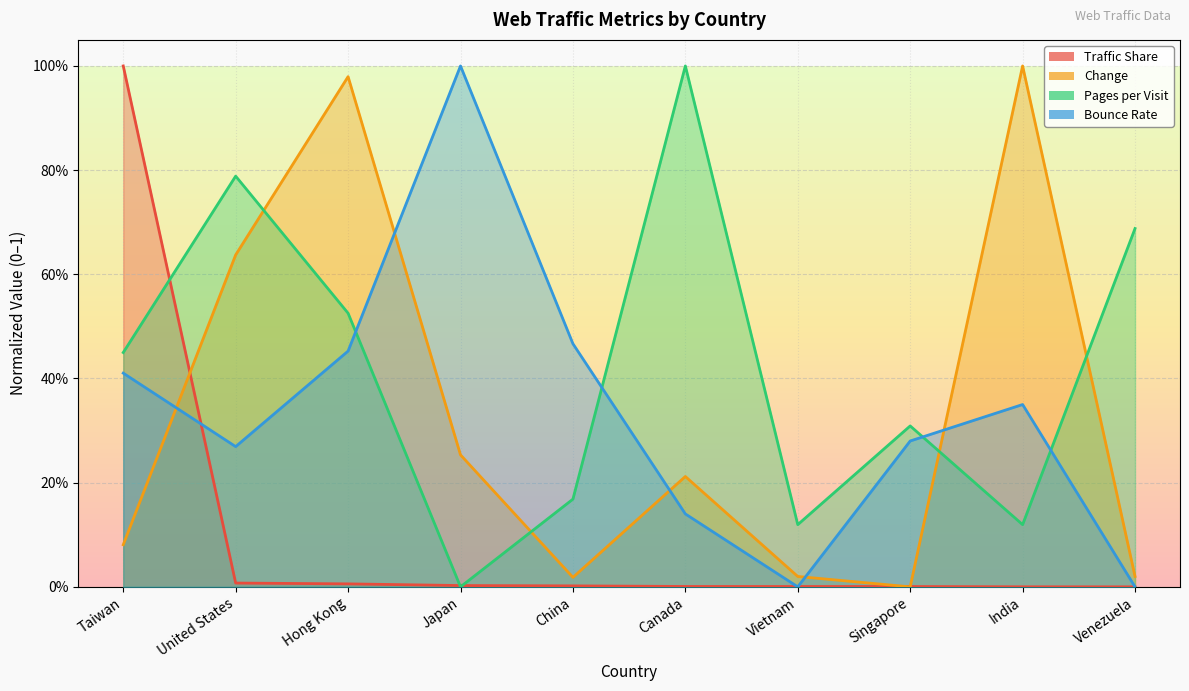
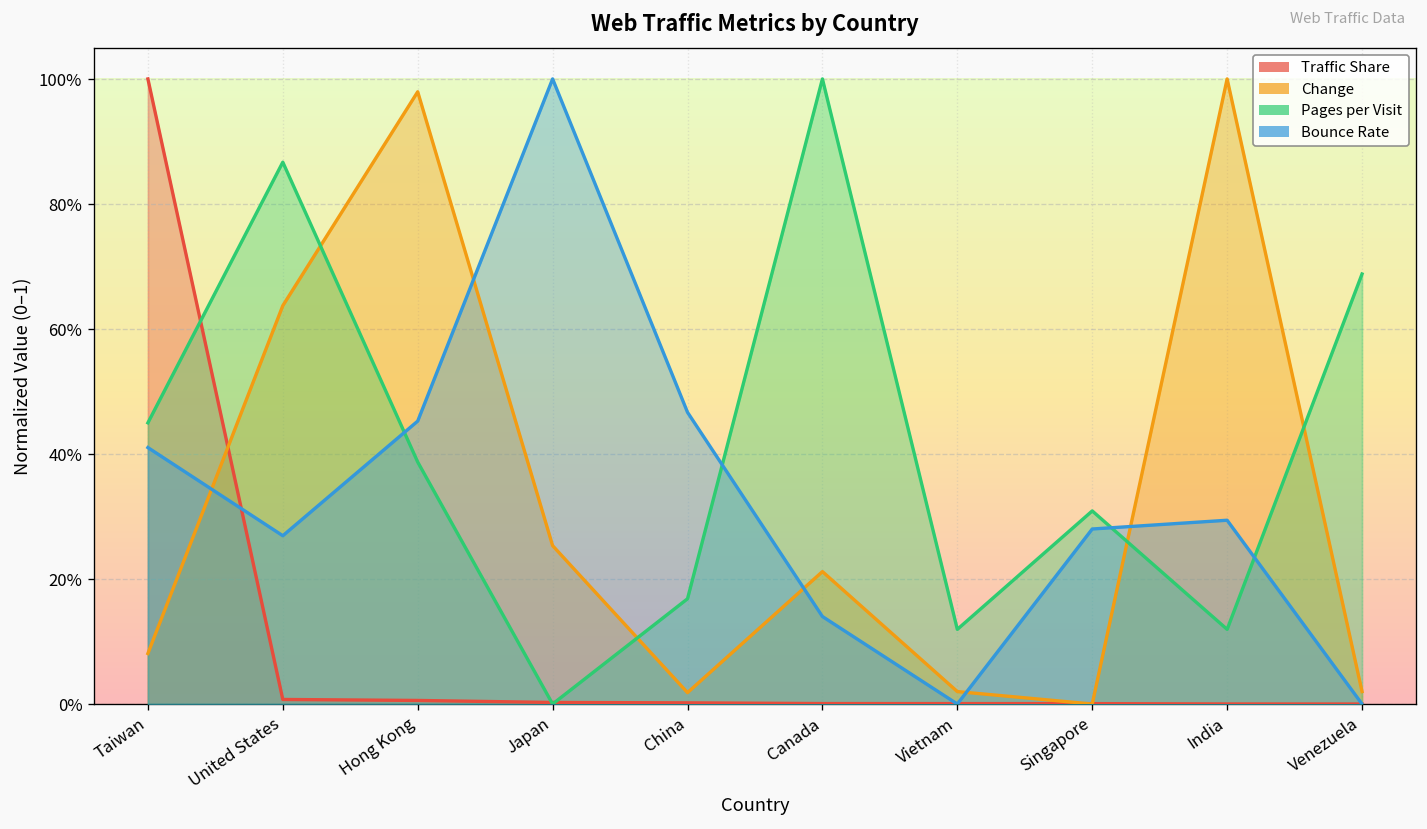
  {
    "Pages per Visit": {
      "Taiwan": "45%",
-     "United States": "79%",
-     "Hong Kong": "53%",
+     "United States": "87%",
+     "Hong Kong": "39%",
      "China": "17%",
      "Canada": "100%",
      "Vietnam": "12%",
      "Singapore": "31%",
      "India": "12%",
      "Venezuela": "69%"
    },
    "Bounce Rate": {
      "Taiwan": "41%",
      "United States": "27%",
      "Hong Kong": "45%",
      "Japan": "100%",
      "China": "47%",
      "Canada": "14%",
      "Singapore": "28%",
-     "India": "35%"
+     "India": "29%"
    }
  }
